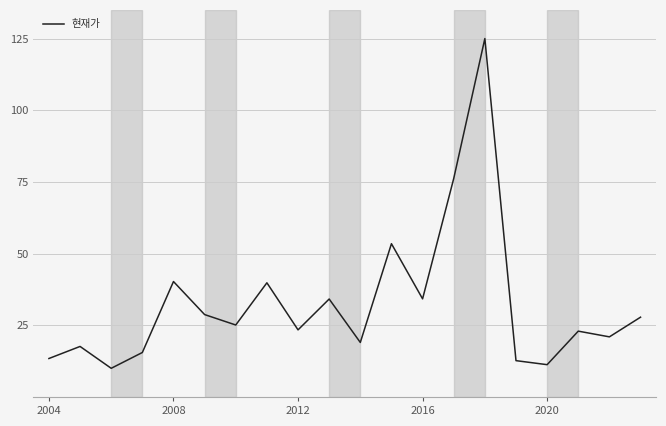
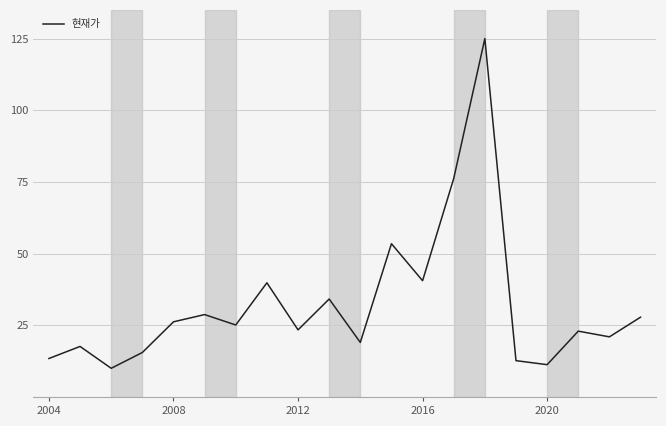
  {
    "2004": 13,
-   "2008": 40,
+   "2008": 26,
    "2012": 23,
-   "2016": 34,
+   "2016": 41,
    "2020": 11
  }
